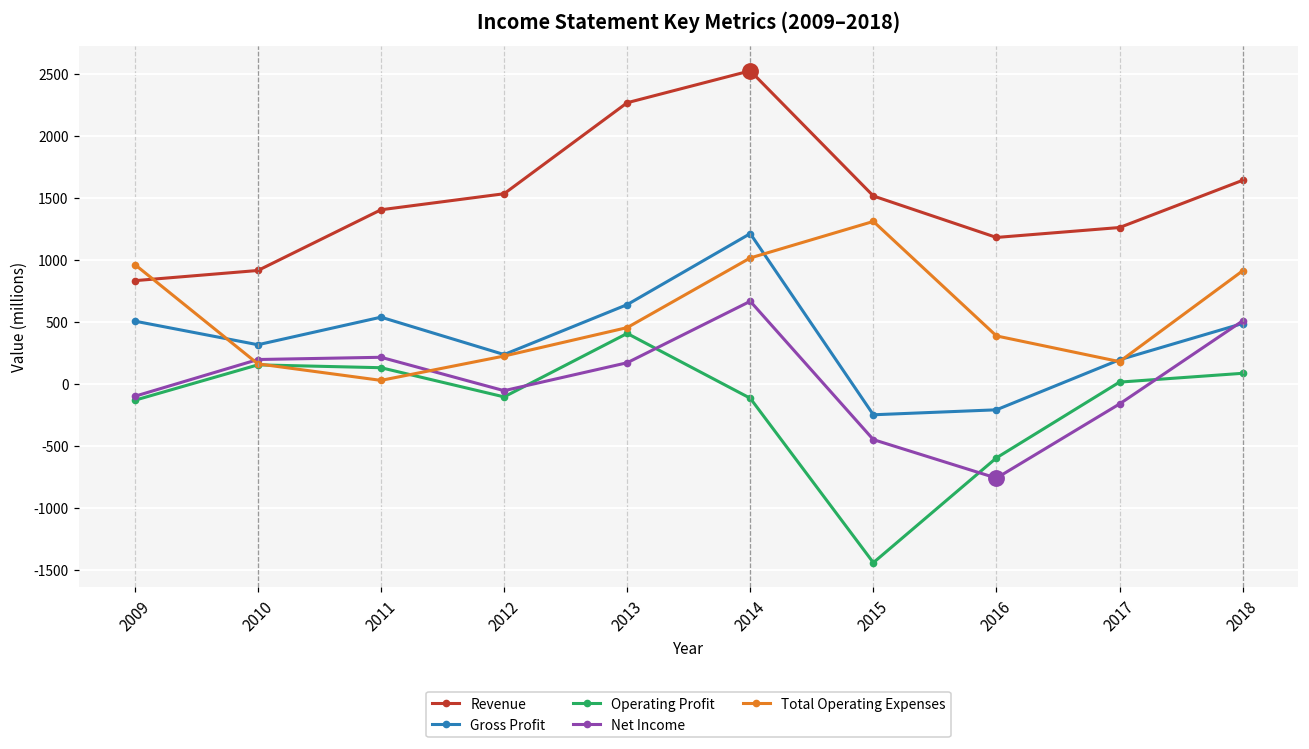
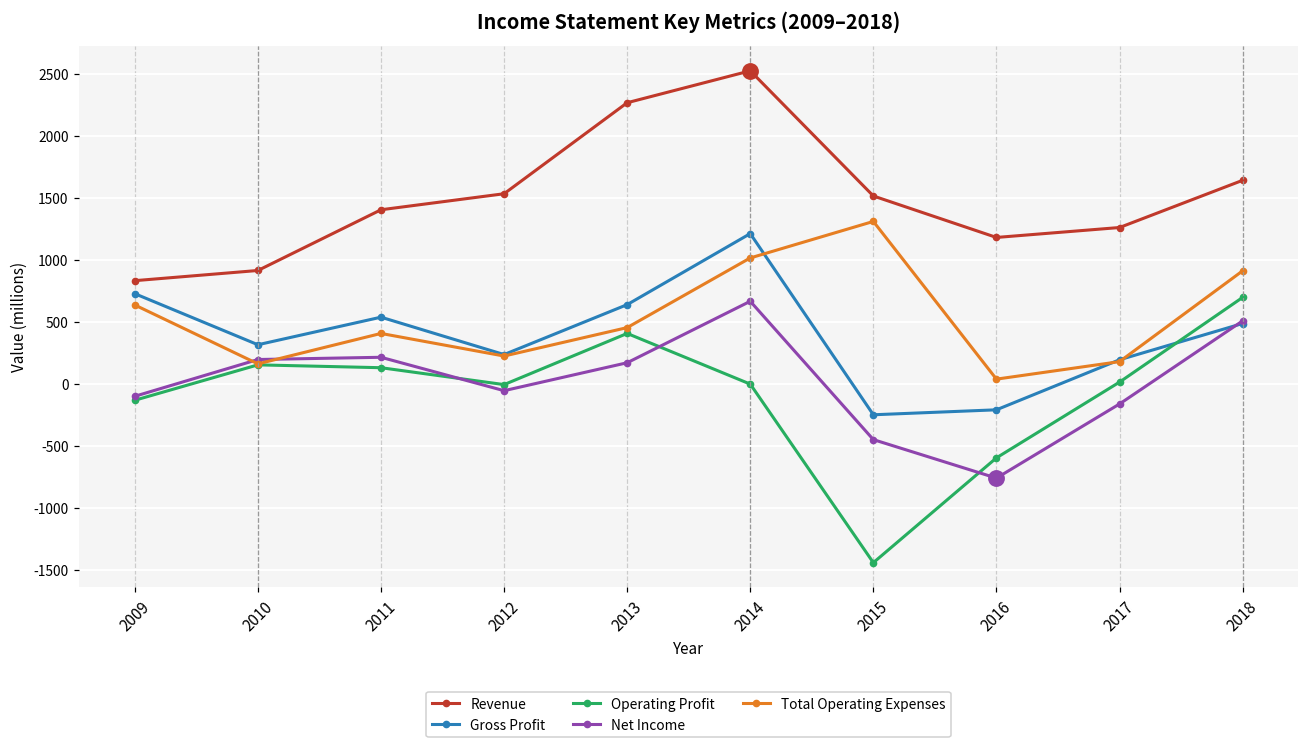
  {
    "Gross Profit": {
-     "2009": 510,
+     "2009": 730,
      "2010": 320,
      "2011": 540,
      "2013": 640,
      "2014": 1210,
      "2015": -250,
      "2016": -210
    },
    "Operating Profit": {
      "2009": -130,
      "2011": 130,
-     "2012": -100,
+     "2012": -10,
      "2013": 410,
-     "2014": -120,
+     "2014": 0,
      "2015": -1440,
      "2016": -600,
      "2017": 20,
-     "2018": 90
+     "2018": 700
    },
    "Total Operating Expenses": {
-     "2009": 960,
-     "2011": 30,
+     "2009": 640,
+     "2011": 410,
      "2013": 450,
      "2014": 1020,
      "2015": 1310,
-     "2016": 390,
+     "2016": 40,
      "2018": 910
    }
  }
